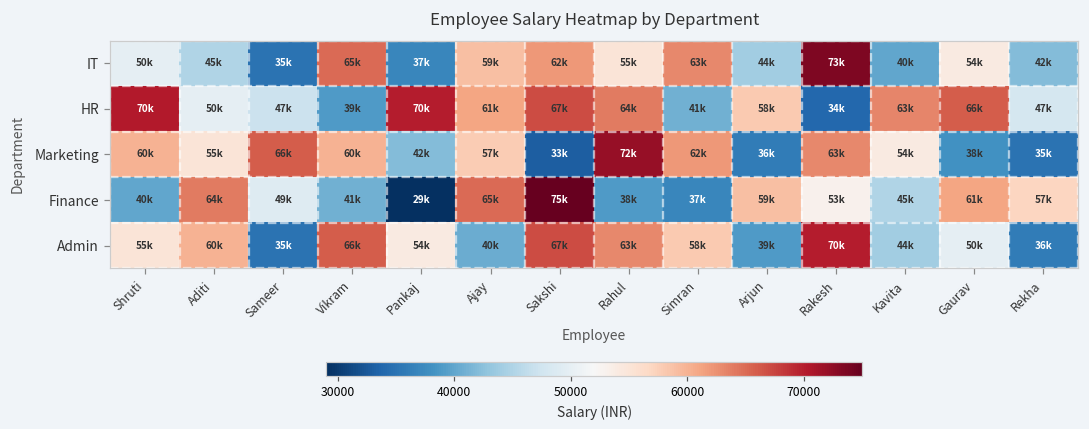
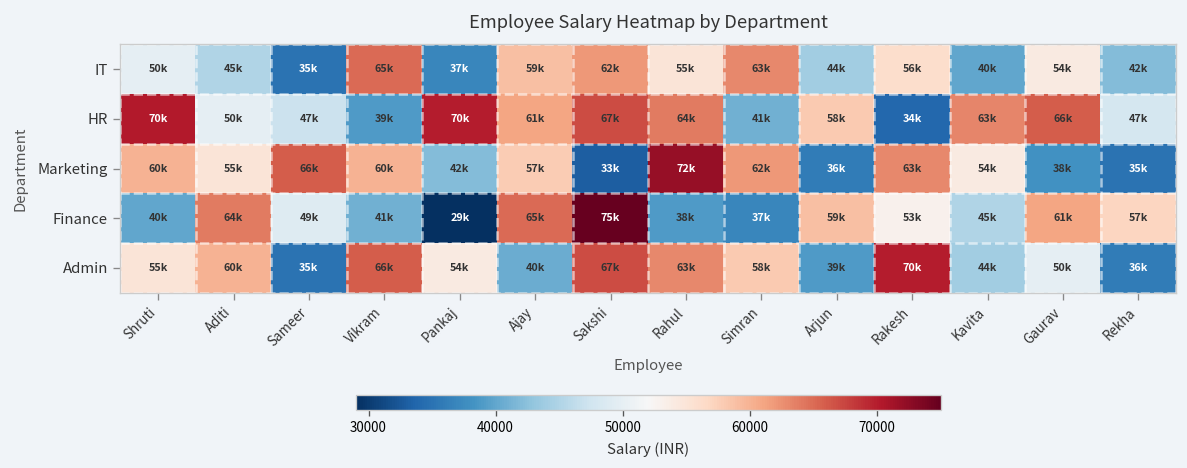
  {
    "IT": {
      "Shruti": "50k",
      "Aditi": "45k",
      "Sameer": "35k",
      "Vikram": "65k",
      "Pankaj": "37k",
      "Ajay": "59k",
      "Sakshi": "62k",
      "Rahul": "55k",
      "Simran": "63k",
      "Arjun": "44k",
-     "Rakesh": "73k",
+     "Rakesh": "56k",
      "Kavita": "40k",
      "Gaurav": "54k",
      "Rekha": "42k"
    },
    "HR": {
      "Shruti": "70k",
      "Aditi": "50k",
      "Sameer": "47k",
      "Vikram": "39k",
      "Pankaj": "70k",
      "Ajay": "61k",
      "Sakshi": "67k",
      "Rahul": "64k",
      "Simran": "41k",
      "Arjun": "58k",
      "Rakesh": "34k",
      "Kavita": "63k",
      "Gaurav": "66k",
      "Rekha": "47k"
    },
    "Marketing": {
      "Shruti": "60k",
      "Aditi": "55k",
      "Sameer": "66k",
      "Vikram": "60k",
      "Pankaj": "42k",
      "Ajay": "57k",
      "Sakshi": "33k",
      "Rahul": "72k",
      "Simran": "62k",
      "Arjun": "36k",
      "Rakesh": "63k",
      "Kavita": "54k",
      "Gaurav": "38k",
      "Rekha": "35k"
    },
    "Finance": {
      "Shruti": "40k",
      "Aditi": "64k",
      "Sameer": "49k",
      "Vikram": "41k",
      "Pankaj": "29k",
      "Ajay": "65k",
      "Sakshi": "75k",
      "Rahul": "38k",
      "Simran": "37k",
      "Arjun": "59k",
      "Rakesh": "53k",
      "Kavita": "45k",
      "Gaurav": "61k",
      "Rekha": "57k"
    },
    "Admin": {
      "Shruti": "55k",
      "Aditi": "60k",
      "Sameer": "35k",
      "Vikram": "66k",
      "Pankaj": "54k",
      "Ajay": "40k",
      "Sakshi": "67k",
      "Rahul": "63k",
      "Simran": "58k",
      "Arjun": "39k",
      "Rakesh": "70k",
      "Kavita": "44k",
      "Gaurav": "50k",
      "Rekha": "36k"
    }
  }
